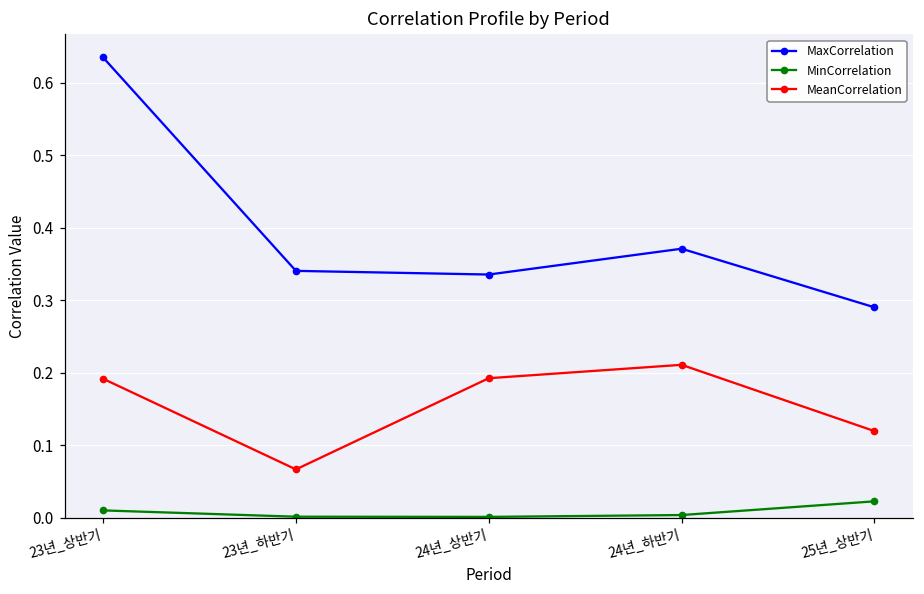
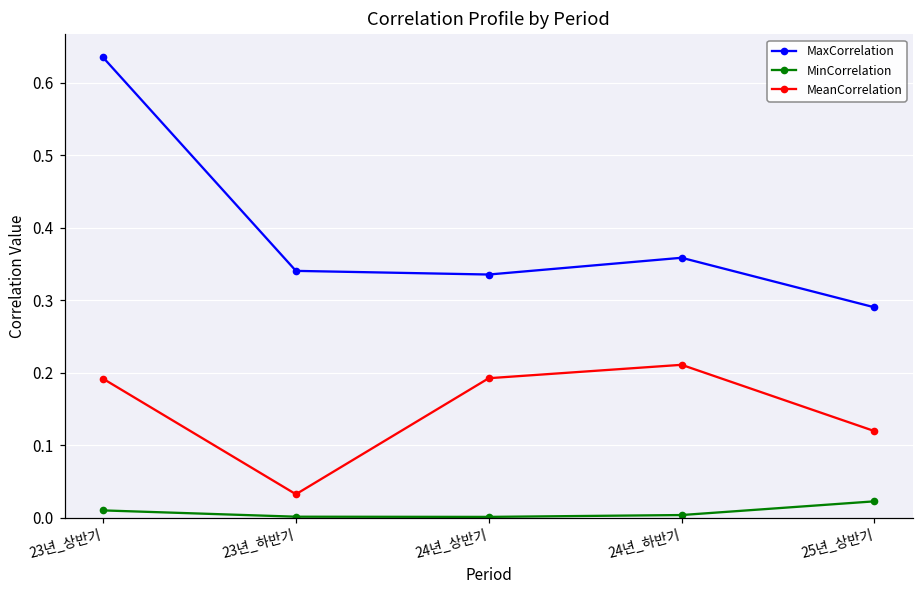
  {
    "MaxCorrelation": {
      "23년_상반기": 0.63,
      "23년_하반기": 0.34,
      "24년_상반기": 0.34,
-     "24년_하반기": 0.37,
+     "24년_하반기": 0.36,
      "25년_상반기": 0.29
    },
    "MinCorrelation": {
      "23년_상반기": 0.01,
      "23년_하반기": 0.00,
      "24년_상반기": 0.00,
      "24년_하반기": 0.00,
      "25년_상반기": 0.02
    },
    "MeanCorrelation": {
      "23년_상반기": 0.19,
-     "23년_하반기": 0.07,
+     "23년_하반기": 0.03,
      "24년_상반기": 0.19,
      "24년_하반기": 0.21,
      "25년_상반기": 0.12
    }
  }
